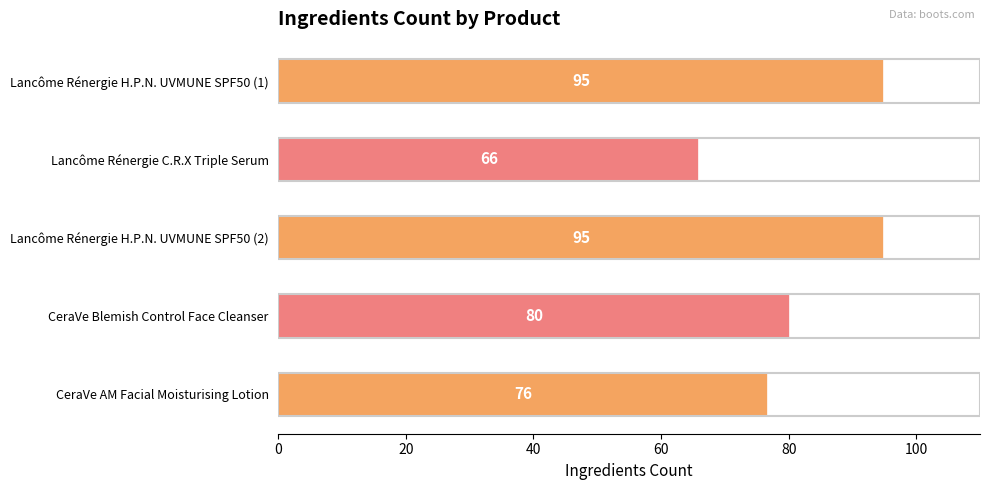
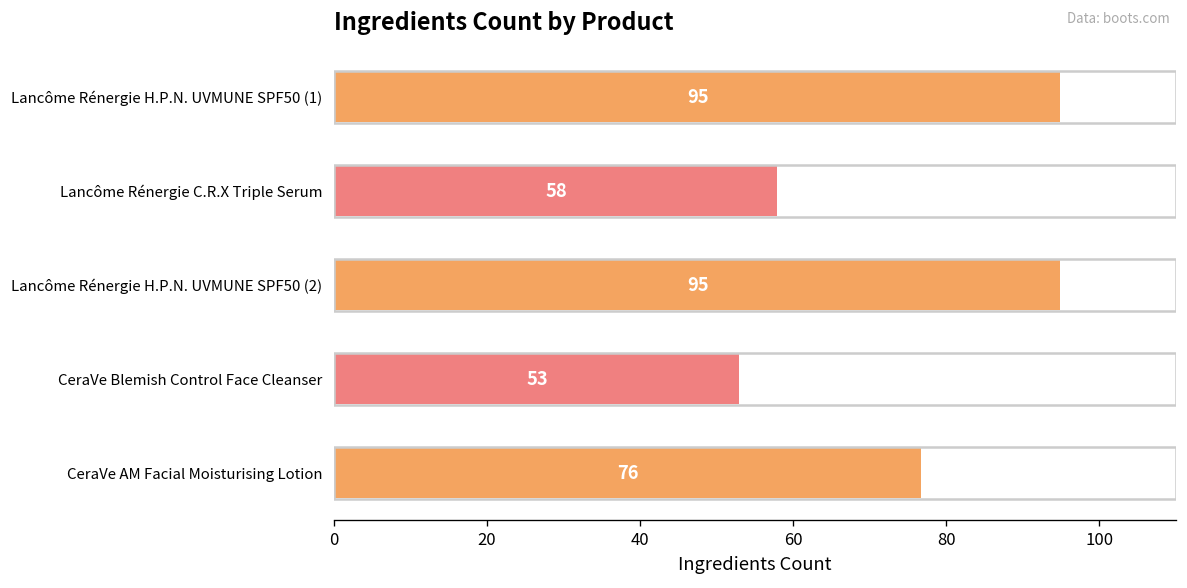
  {
    "Lancôme Rénergie H.P.N. UVMUNE SPF50 (1)": 95,
-   "Lancôme Rénergie C.R.X Triple Serum": 66,
+   "Lancôme Rénergie C.R.X Triple Serum": 58,
    "Lancôme Rénergie H.P.N. UVMUNE SPF50 (2)": 95,
-   "CeraVe Blemish Control Face Cleanser": 80
+   "CeraVe Blemish Control Face Cleanser": 53
  }
